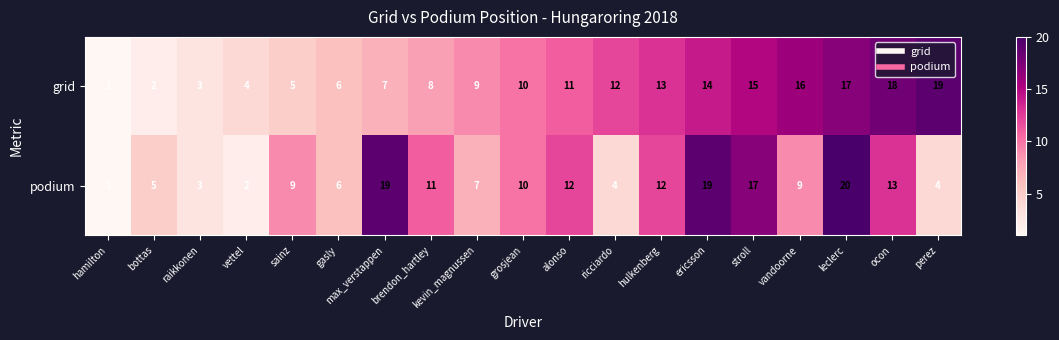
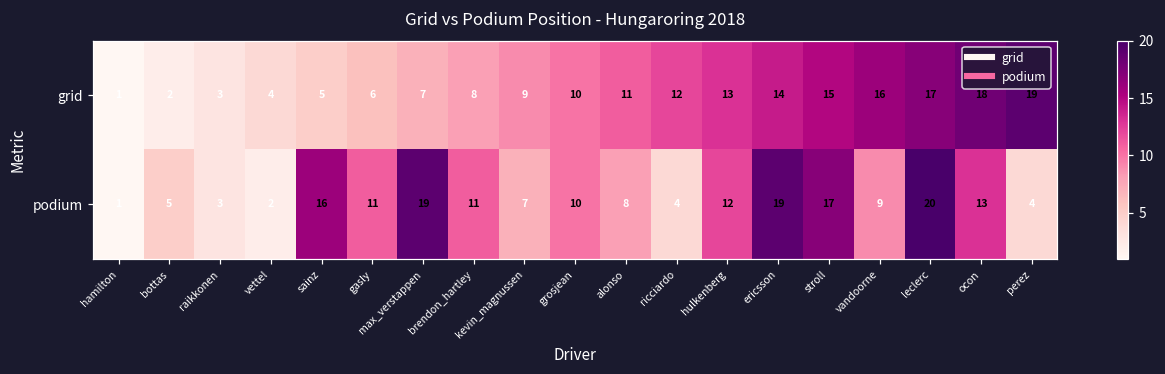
  {
    "grid": {
      "sainz": 5,
      "gasly": 6,
      "max_verstappen": 7,
      "brendon_hartley": 8,
      "kevin_magnussen": 9,
      "grosjean": 10,
      "alonso": 11,
      "ricciardo": 12,
      "hulkenberg": 13,
      "ericsson": 14,
      "stroll": 15,
      "vandoorne": 16,
      "leclerc": 17,
      "ocon": 18,
      "perez": 19
    },
    "podium": {
      "bottas": 5,
-     "sainz": 9,
-     "gasly": 6,
+     "sainz": 16,
+     "gasly": 11,
      "max_verstappen": 19,
      "brendon_hartley": 11,
      "kevin_magnussen": 7,
      "grosjean": 10,
-     "alonso": 12,
+     "alonso": 8,
      "hulkenberg": 12,
      "ericsson": 19,
      "stroll": 17,
      "vandoorne": 9,
      "leclerc": 20,
      "ocon": 13
    }
  }
